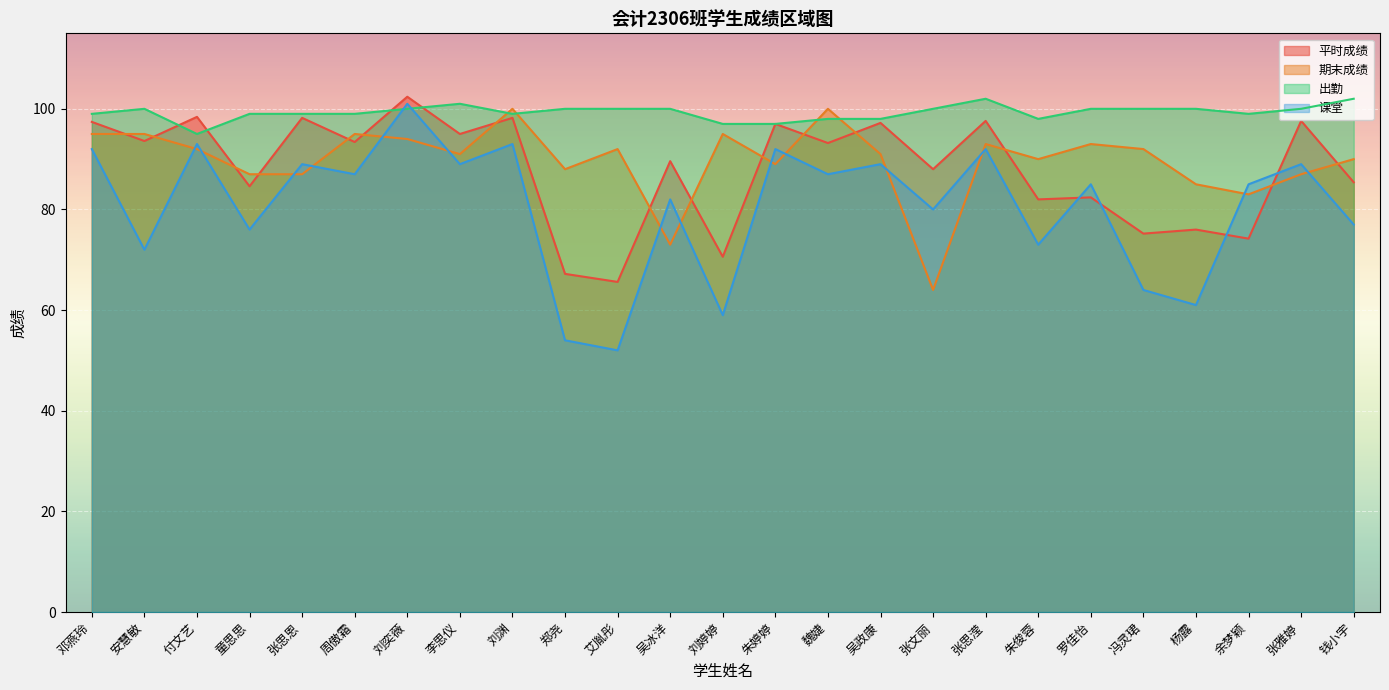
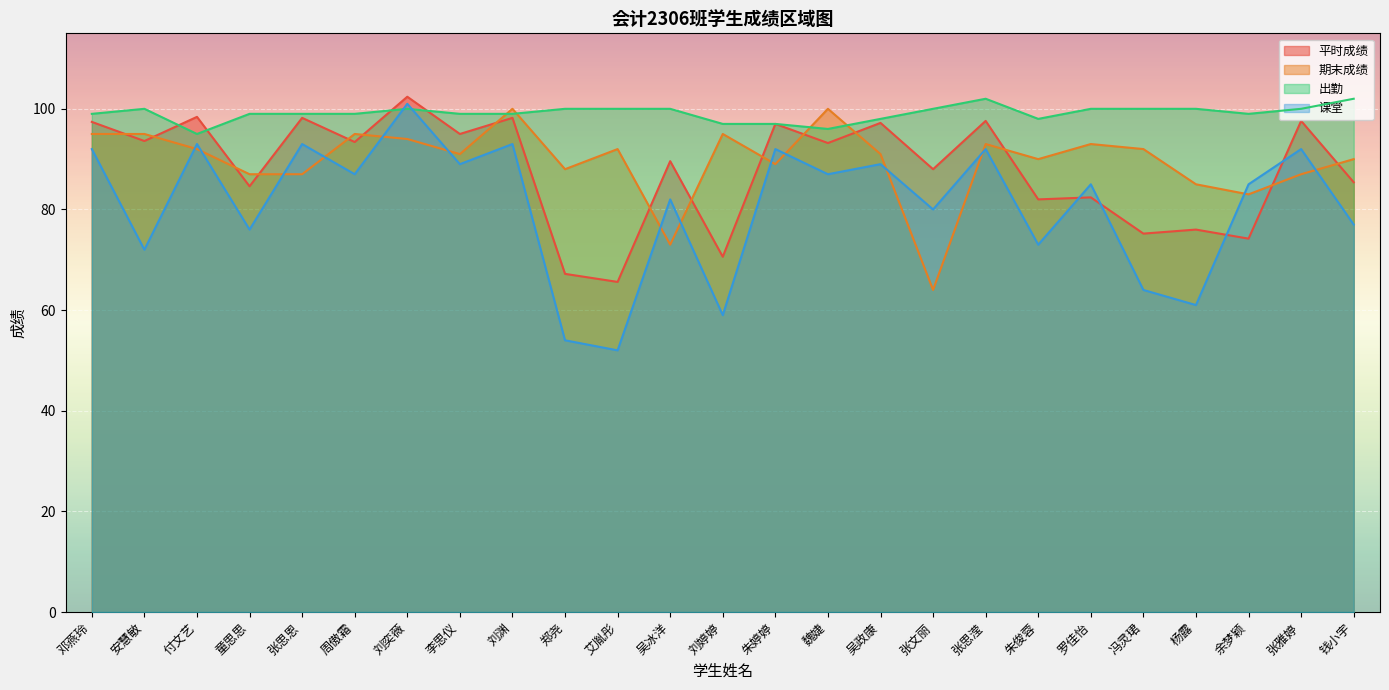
  {
    "出勤": {
      "邓燕玲": 99,
      "安慧敏": 100,
      "付文艺": 95,
      "童思思": 99,
      "张思恩": 99,
      "周傲霜": 99,
      "刘奕薇": 100,
-     "李思仪": 101,
+     "李思仪": 99,
      "刘渊": 99,
      "郑尧": 100,
      "艾胤彤": 100,
      "吴冰洋": 100,
      "刘婷婷": 97,
-     "魏婕": 98,
+     "魏婕": 96,
      "吴政康": 98,
      "张文丽": 100,
      "张思滢": 102,
      "朱俊蓉": 98,
      "罗佳怡": 100,
      "冯灵珺": 100,
      "杨露": 100,
      "余梦颖": 99
    },
    "课堂": {
      "邓燕玲": 92,
      "安慧敏": 72,
      "付文艺": 93,
      "童思思": 76,
-     "张思恩": 89,
+     "张思恩": 93,
      "周傲霜": 87,
      "刘奕薇": 101,
      "李思仪": 89,
      "刘渊": 93,
      "郑尧": 54,
      "艾胤彤": 52,
      "吴冰洋": 82,
      "刘婷婷": 59,
      "朱婷婷": 92,
      "魏婕": 87,
      "吴政康": 89,
      "张文丽": 80,
      "张思滢": 92,
      "朱俊蓉": 73,
      "罗佳怡": 85,
      "冯灵珺": 64,
      "杨露": 61,
      "余梦颖": 85,
-     "张雅婷": 89,
+     "张雅婷": 92,
      "钱小宇": 77
    }
  }
